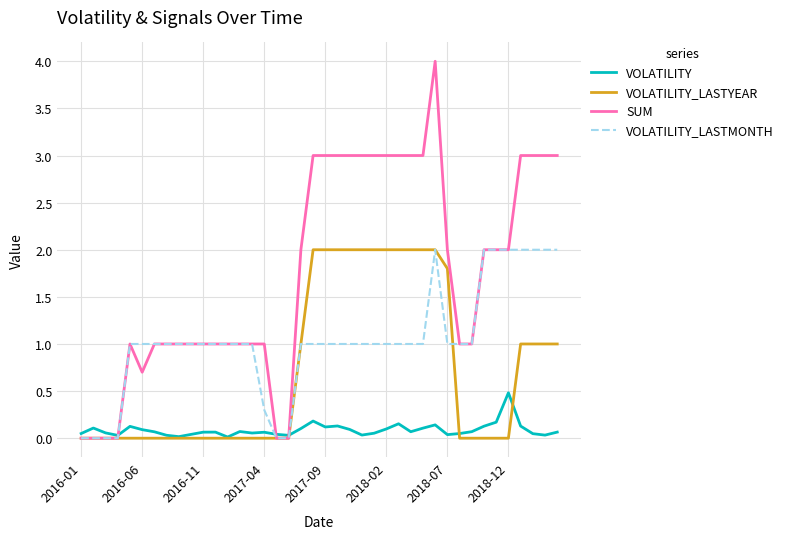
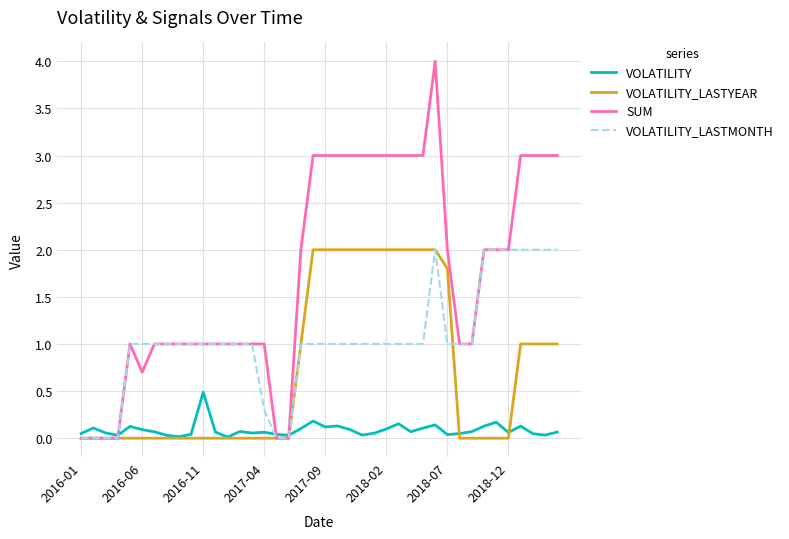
  {
    "VOLATILITY": {
      "2016-01": 0.0,
      "2016-06": 0.1,
-     "2016-11": 0.1,
+     "2016-11": 0.5,
      "2017-04": 0.1,
      "2017-09": 0.1,
      "2018-02": 0.1,
      "2018-07": 0.0,
-     "2018-12": 0.5
+     "2018-12": 0.1
    },
    "VOLATILITY_LASTYEAR": {
      "2016-06": 0.0,
      "2016-11": 0.0,
      "2017-04": 0.0,
      "2017-09": 2.0,
      "2018-02": 2.0,
      "2018-07": 1.8,
      "2018-12": 0.0
    },
    "SUM": {
      "2016-06": 0.7,
      "2017-04": 1.0,
      "2017-09": 3.0,
      "2018-02": 3.0,
      "2018-07": 2.0
    },
    "VOLATILITY_LASTMONTH": {
      "2016-06": 1.0,
      "2017-04": 0.3,
      "2017-09": 1.0,
      "2018-02": 1.0,
      "2018-07": 1.0
    }
  }
